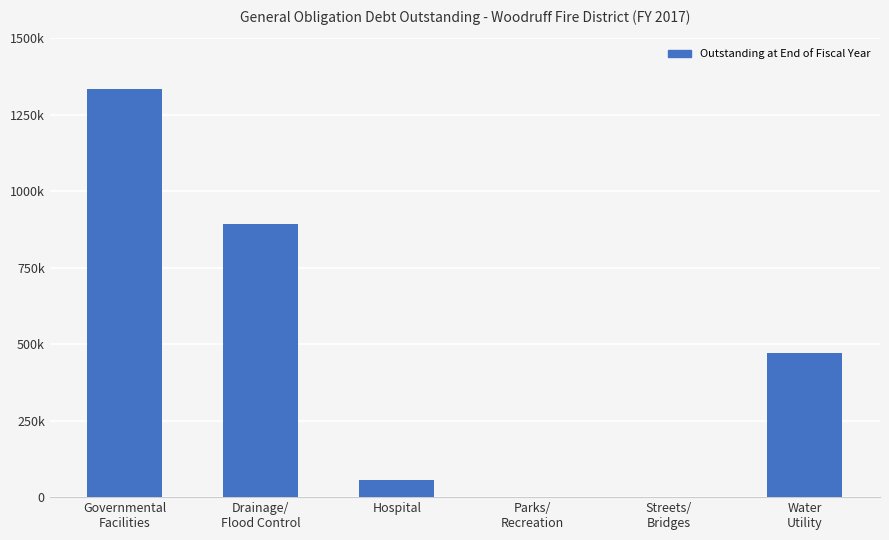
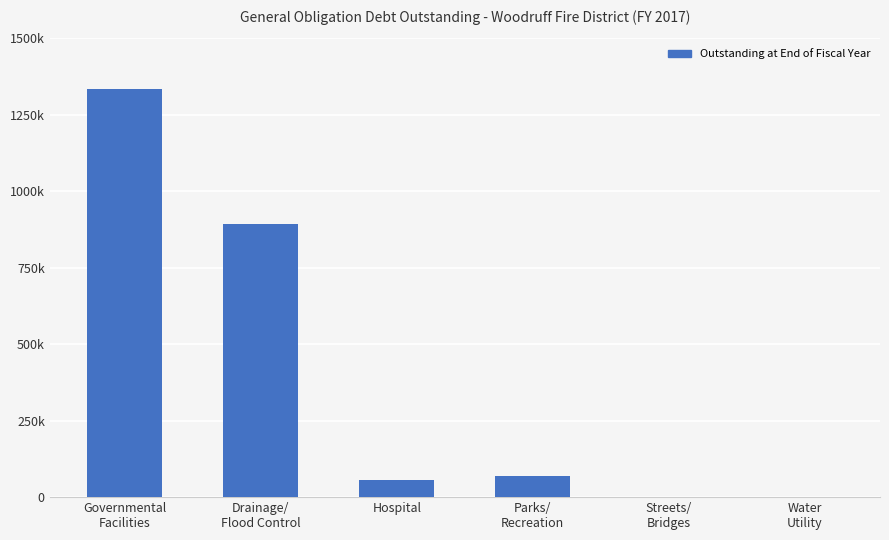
  {
    "Governmental Facilities": 1340000,
    "Drainage/ Flood Control": 890000,
    "Hospital": 60000,
-   "Parks/ Recreation": 0,
+   "Parks/ Recreation": 70000,
    "Streets/ Bridges": 0,
-   "Water Utility": 470000
+   "Water Utility": 0
  }
